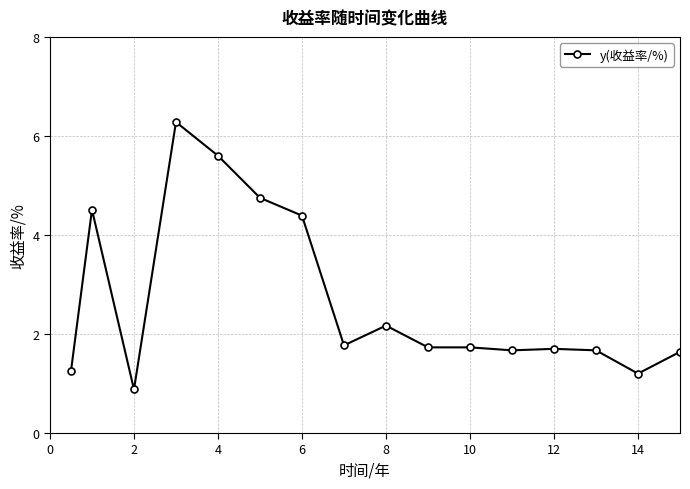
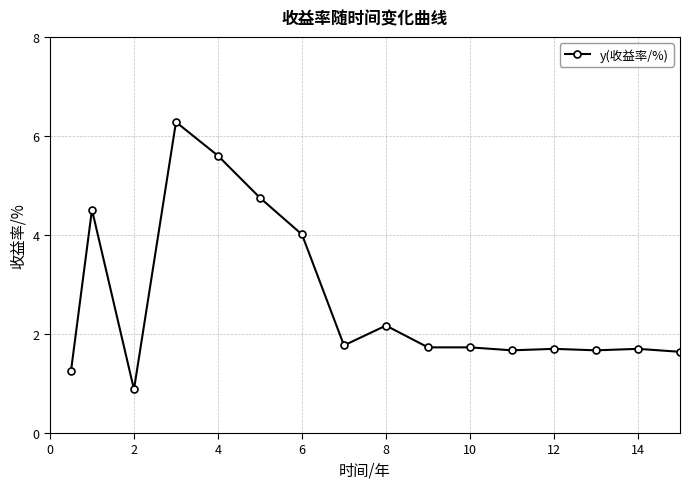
  {
    "2": 0.9,
    "4": 5.6,
-   "6": 4.4,
+   "6": 4.0,
    "8": 2.2,
    "10": 1.7,
    "12": 1.7,
-   "14": 1.2
+   "14": 1.7
  }
